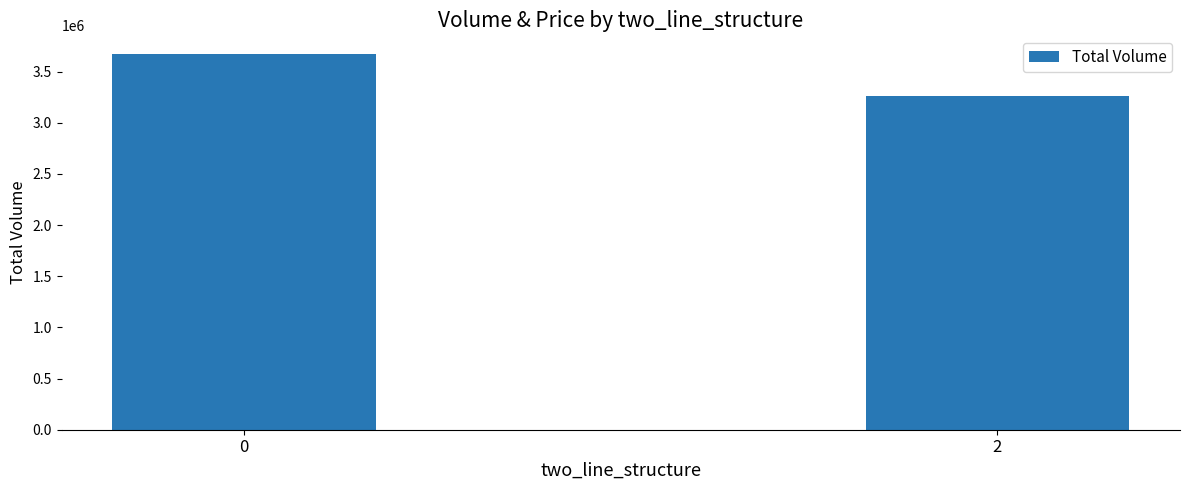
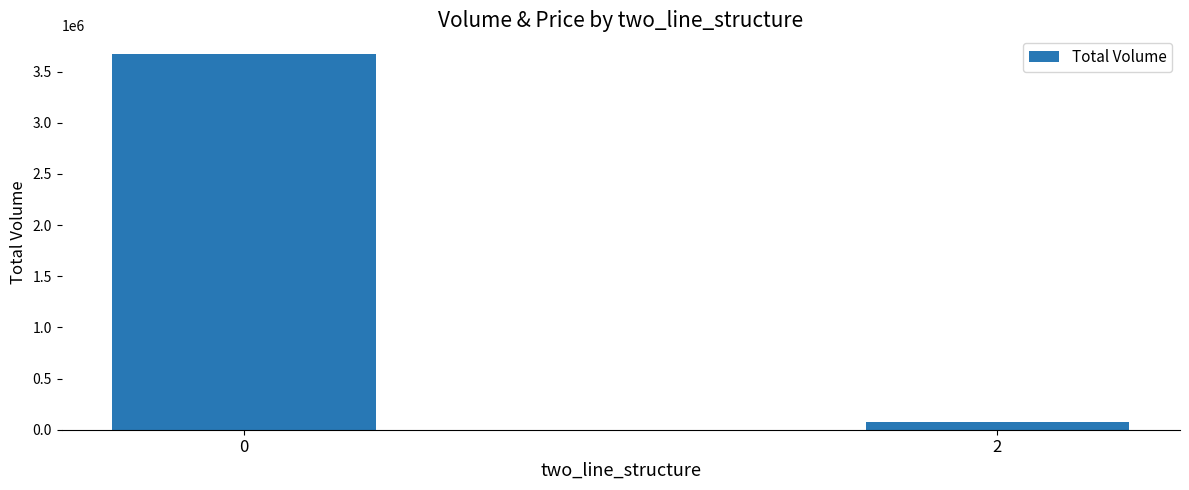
  {
    "0": 3670000,
-   "2": 3260000
+   "2": 80000
  }
